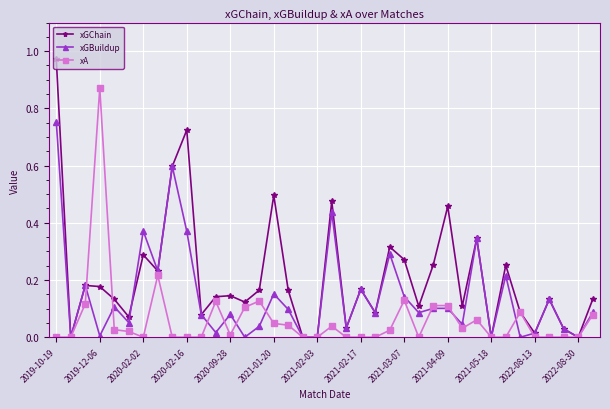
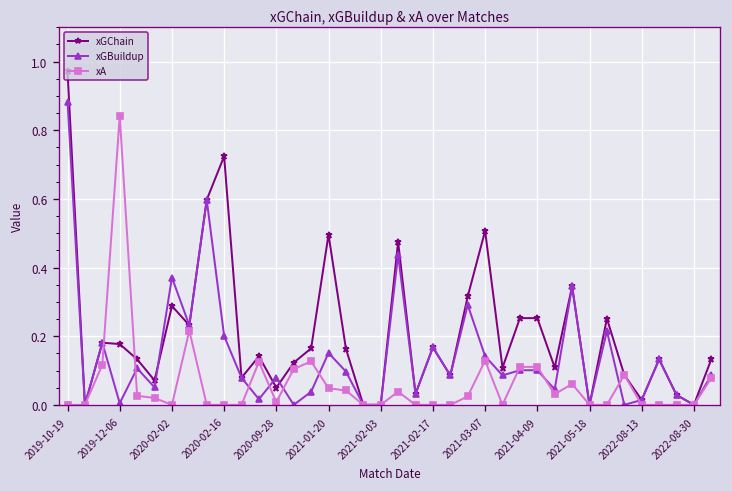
  {
    "xGChain": {
      "2019-12-06": 0.18,
      "2020-02-02": 0.29,
      "2020-02-16": 0.72,
-     "2020-09-28": 0.15,
+     "2020-09-28": 0.05,
      "2021-01-20": 0.50,
-     "2021-03-07": 0.27,
-     "2021-04-09": 0.46
+     "2021-03-07": 0.51,
+     "2021-04-09": 0.25
    },
    "xGBuildup": {
-     "2019-10-19": 0.75,
+     "2019-10-19": 0.88,
      "2019-12-06": 0.00,
      "2020-02-02": 0.37,
-     "2020-02-16": 0.37,
+     "2020-02-16": 0.20,
      "2020-09-28": 0.08,
      "2021-01-20": 0.15,
      "2021-03-07": 0.14,
      "2021-04-09": 0.10
    },
    "xA": {
      "2019-10-19": 0.00,
-     "2019-12-06": 0.87,
+     "2019-12-06": 0.84,
      "2020-02-02": 0.00,
      "2020-02-16": 0.00,
      "2020-09-28": 0.01,
      "2021-01-20": 0.05,
      "2021-02-17": 0.00,
      "2021-03-07": 0.13,
      "2021-04-09": 0.11,
      "2022-08-13": 0.00
    }
  }
